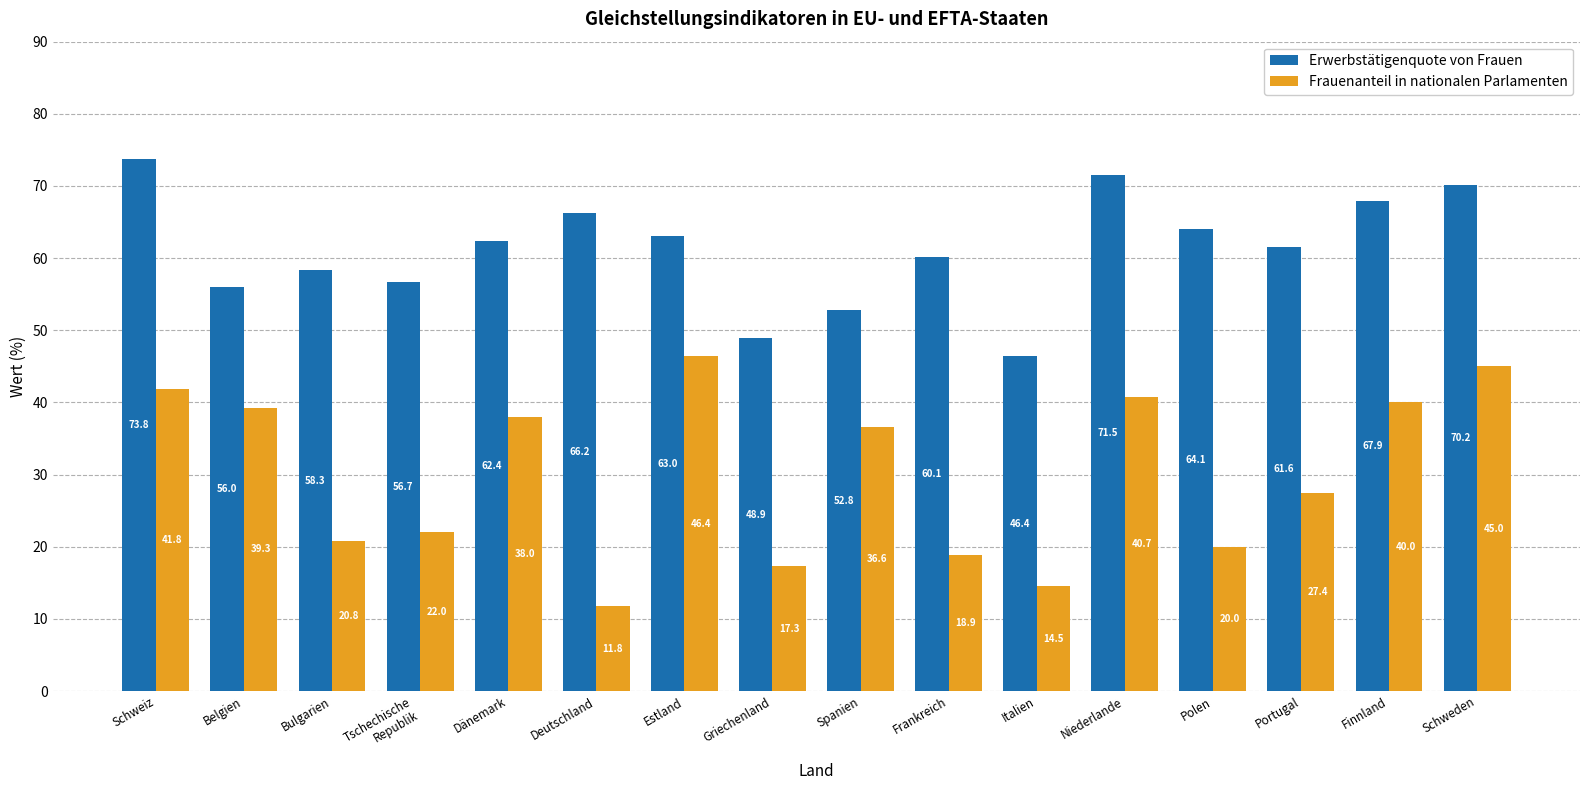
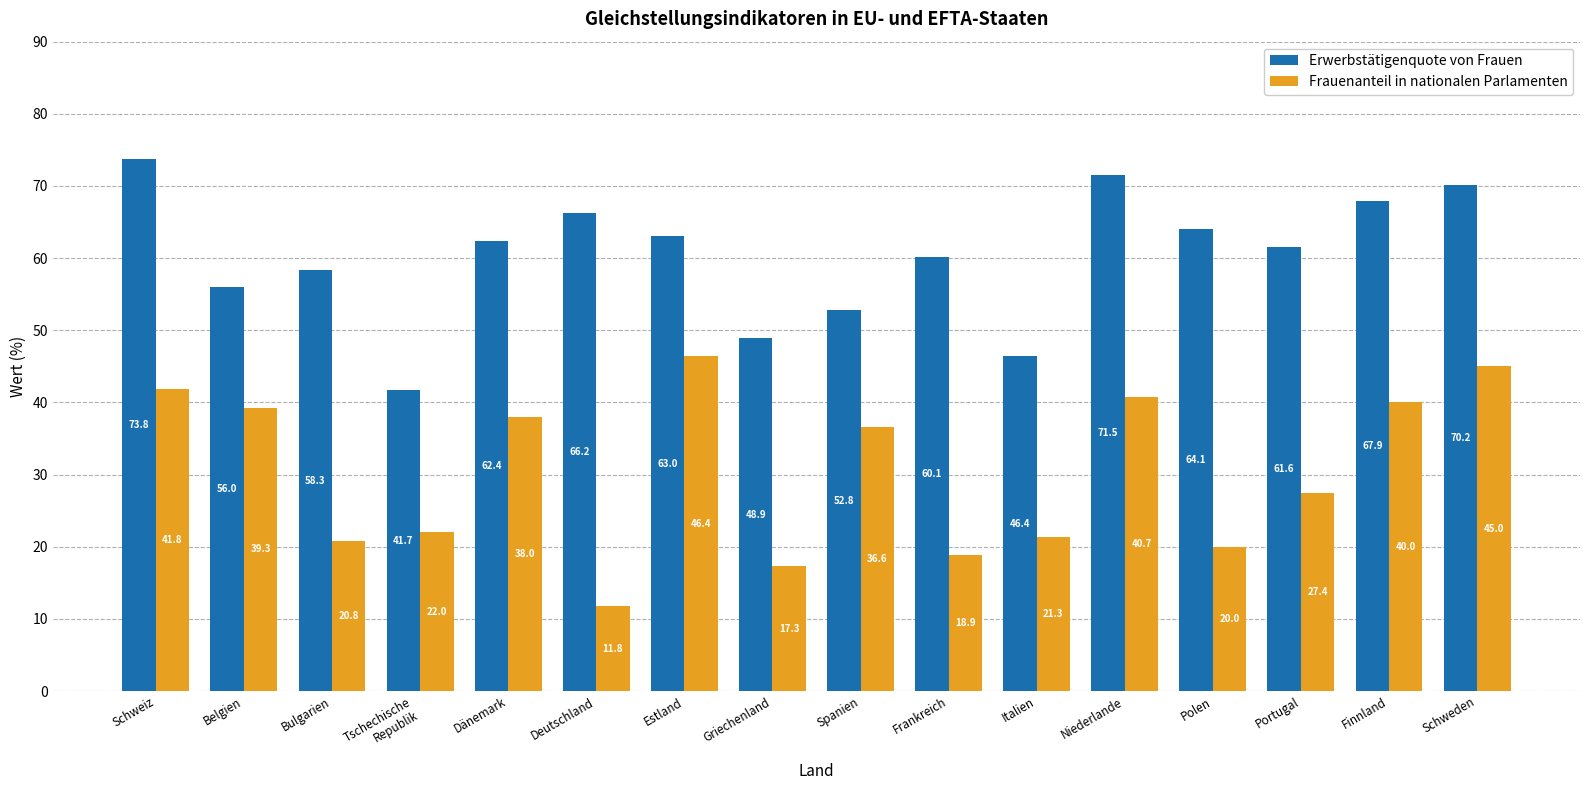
  {
    "Erwerbstätigenquote von Frauen": {
      "Schweiz": 73.8,
      "Belgien": 56.0,
      "Bulgarien": 58.3,
-     "Tschechische Republik": 56.7,
+     "Tschechische Republik": 41.7,
      "Dänemark": 62.4,
      "Deutschland": 66.2,
      "Estland": 63.0,
      "Griechenland": 48.9,
      "Spanien": 52.8,
      "Frankreich": 60.1,
      "Italien": 46.4,
      "Niederlande": 71.5,
      "Polen": 64.1,
      "Portugal": 61.6,
      "Finnland": 67.9,
      "Schweden": 70.2
    },
    "Frauenanteil in nationalen Parlamenten": {
      "Schweiz": 41.8,
      "Belgien": 39.3,
      "Bulgarien": 20.8,
      "Tschechische Republik": 22.0,
      "Dänemark": 38.0,
      "Deutschland": 11.8,
      "Estland": 46.4,
      "Griechenland": 17.3,
      "Spanien": 36.6,
      "Frankreich": 18.9,
-     "Italien": 14.5,
+     "Italien": 21.3,
      "Niederlande": 40.7,
      "Polen": 20.0,
      "Portugal": 27.4,
      "Finnland": 40.0,
      "Schweden": 45.0
    }
  }
